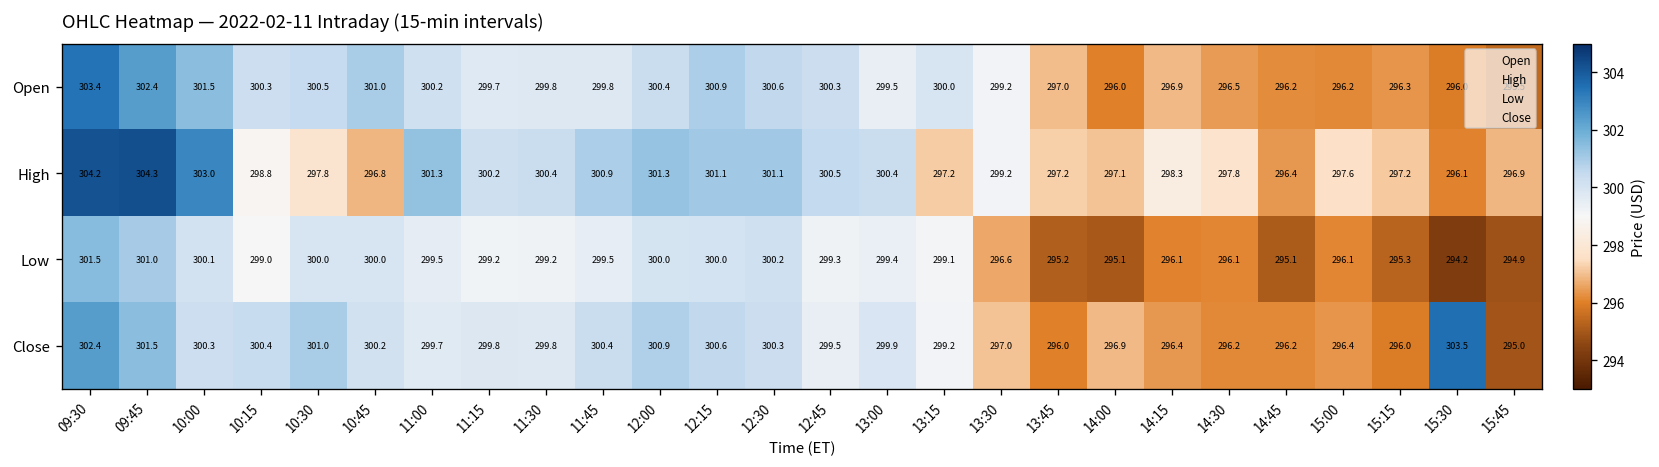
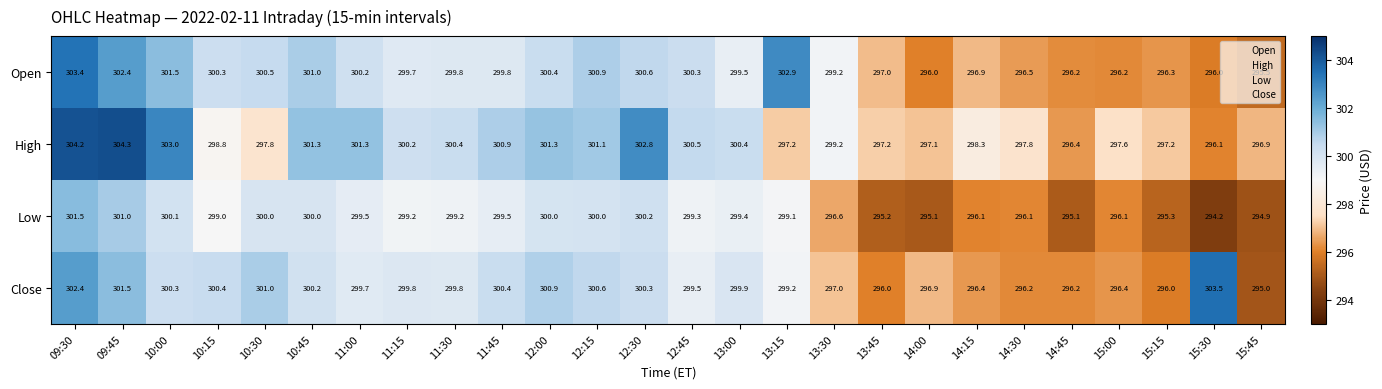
  {
    "Open": {
      "09:30": 303.4,
      "09:45": 302.4,
      "10:00": 301.5,
      "10:15": 300.3,
      "10:30": 300.5,
      "10:45": 301.0,
      "11:00": 300.2,
      "11:15": 299.7,
      "11:30": 299.8,
      "11:45": 299.8,
      "12:00": 300.4,
      "12:15": 300.9,
      "12:30": 300.6,
      "12:45": 300.3,
      "13:00": 299.5,
-     "13:15": 300.0,
+     "13:15": 302.9,
      "13:30": 299.2,
      "13:45": 297.0,
      "14:00": 296.0,
      "14:15": 296.9,
      "14:30": 296.5,
      "14:45": 296.2,
      "15:00": 296.2,
      "15:15": 296.3
    },
    "High": {
      "09:30": 304.2,
      "09:45": 304.3,
      "10:00": 303.0,
      "10:15": 298.8,
      "10:30": 297.8,
-     "10:45": 296.8,
+     "10:45": 301.3,
      "11:00": 301.3,
      "11:15": 300.2,
      "11:30": 300.4,
      "11:45": 300.9,
      "12:00": 301.3,
      "12:15": 301.1,
-     "12:30": 301.1,
+     "12:30": 302.8,
      "12:45": 300.5,
      "13:00": 300.4,
      "13:15": 297.2,
      "13:30": 299.2,
      "13:45": 297.2,
      "14:00": 297.1,
      "14:15": 298.3,
      "14:30": 297.8,
      "14:45": 296.4,
      "15:00": 297.6,
      "15:15": 297.2,
      "15:30": 296.1,
      "15:45": 296.9
    },
    "Low": {
      "09:30": 301.5,
      "09:45": 301.0,
      "10:00": 300.1,
      "10:15": 299.0,
      "10:30": 300.0,
      "10:45": 300.0,
      "11:00": 299.5,
      "11:15": 299.2,
      "11:30": 299.2,
      "11:45": 299.5,
      "12:00": 300.0,
      "12:15": 300.0,
      "12:30": 300.2,
      "12:45": 299.3,
      "13:00": 299.4,
      "13:15": 299.1,
      "13:30": 296.6,
      "13:45": 295.2,
      "14:00": 295.1,
      "14:15": 296.1,
      "14:30": 296.1,
      "14:45": 295.1,
      "15:00": 296.1,
      "15:15": 295.3,
      "15:30": 294.2,
      "15:45": 294.9
    },
    "Close": {
      "09:30": 302.4,
      "09:45": 301.5,
      "10:00": 300.3,
      "10:15": 300.4,
      "10:30": 301.0,
      "10:45": 300.2,
      "11:00": 299.7,
      "11:15": 299.8,
      "11:30": 299.8,
      "11:45": 300.4,
      "12:00": 300.9,
      "12:15": 300.6,
      "12:30": 300.3,
      "12:45": 299.5,
      "13:00": 299.9,
      "13:15": 299.2,
      "13:30": 297.0,
      "13:45": 296.0,
      "14:00": 296.9,
      "14:15": 296.4,
      "14:30": 296.2,
      "14:45": 296.2,
      "15:00": 296.4,
      "15:15": 296.0,
      "15:30": 303.5,
      "15:45": 295.0
    }
  }
